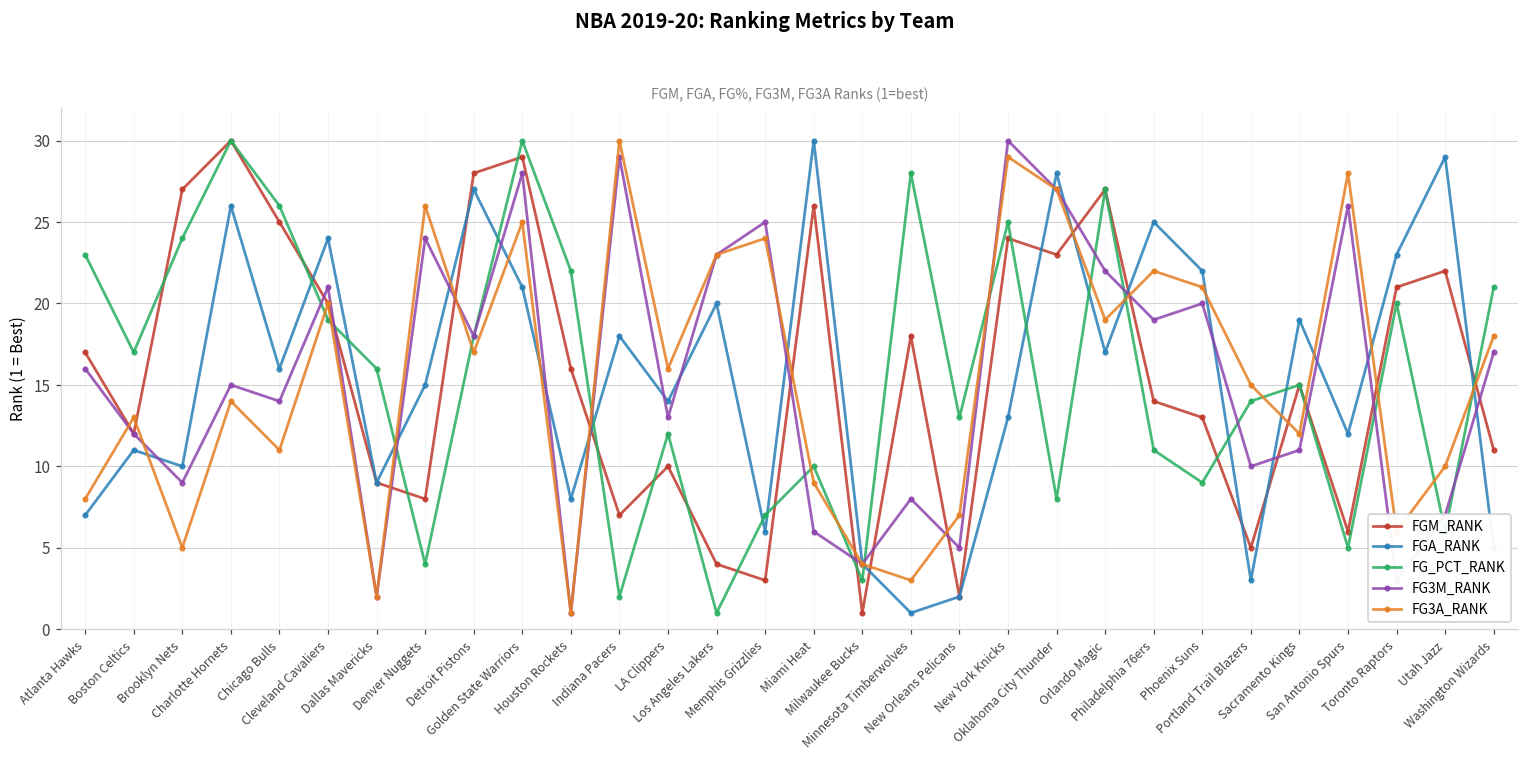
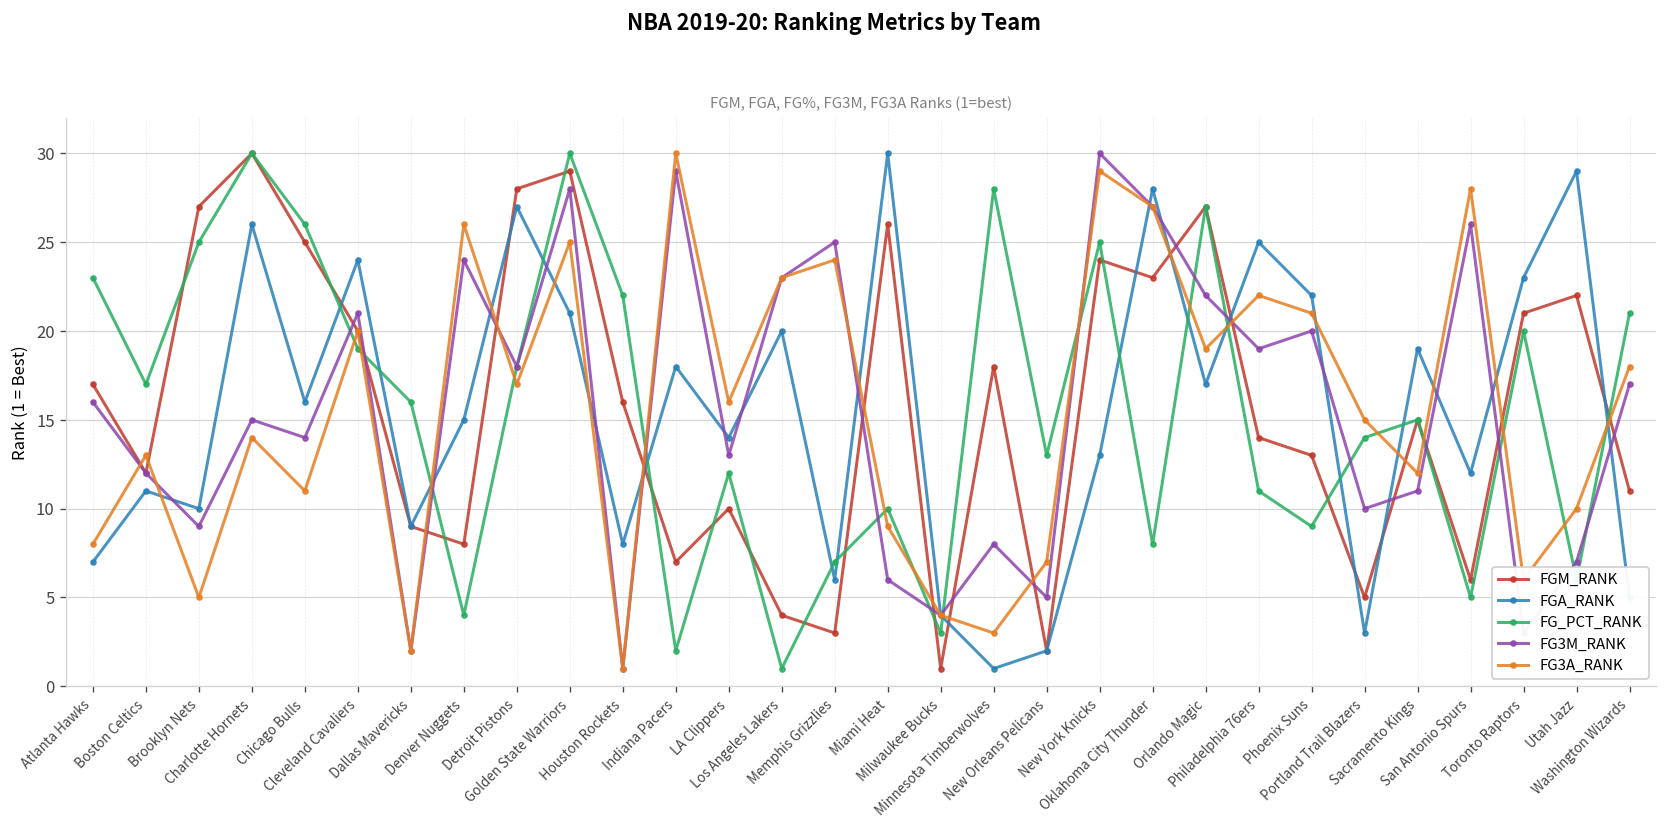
  {
    "FGM_RANK": {
      "Atlanta Hawks": 17,
      "Brooklyn Nets": 27,
      "Chicago Bulls": 25,
      "Denver Nuggets": 8,
      "Detroit Pistons": 28,
      "Golden State Warriors": 29,
      "Houston Rockets": 16,
      "Indiana Pacers": 7,
      "LA Clippers": 10,
      "Los Angeles Lakers": 4,
      "Memphis Grizzlies": 3,
      "Miami Heat": 26,
      "Milwaukee Bucks": 1,
      "Minnesota Timberwolves": 18,
      "New York Knicks": 24,
      "Oklahoma City Thunder": 23,
      "Philadelphia 76ers": 14,
      "Phoenix Suns": 13,
      "Portland Trail Blazers": 5,
      "San Antonio Spurs": 6,
      "Toronto Raptors": 21,
      "Utah Jazz": 22,
      "Washington Wizards": 11
    },
    "FGA_RANK": {
      "Atlanta Hawks": 7,
      "Boston Celtics": 11,
      "Brooklyn Nets": 10,
      "Charlotte Hornets": 26,
      "Chicago Bulls": 16,
      "Cleveland Cavaliers": 24,
      "Denver Nuggets": 15,
      "Detroit Pistons": 27,
      "Golden State Warriors": 21,
      "Houston Rockets": 8,
      "Indiana Pacers": 18,
      "LA Clippers": 14,
      "Los Angeles Lakers": 20,
      "Memphis Grizzlies": 6,
      "Miami Heat": 30,
      "Minnesota Timberwolves": 1,
      "New York Knicks": 13,
      "Oklahoma City Thunder": 28,
      "Orlando Magic": 17,
      "Philadelphia 76ers": 25,
      "Phoenix Suns": 22,
      "Portland Trail Blazers": 3,
      "Sacramento Kings": 19,
      "San Antonio Spurs": 12,
      "Toronto Raptors": 23,
      "Utah Jazz": 29
    },
    "FG_PCT_RANK": {
      "Atlanta Hawks": 23,
      "Boston Celtics": 17,
-     "Brooklyn Nets": 24,
+     "Brooklyn Nets": 25,
      "Chicago Bulls": 26,
      "Cleveland Cavaliers": 19,
      "Dallas Mavericks": 16,
      "Denver Nuggets": 4,
      "Golden State Warriors": 30,
      "Houston Rockets": 22,
      "Indiana Pacers": 2,
      "LA Clippers": 12,
      "Los Angeles Lakers": 1,
      "Memphis Grizzlies": 7,
      "Miami Heat": 10,
      "Milwaukee Bucks": 3,
      "Minnesota Timberwolves": 28,
      "New Orleans Pelicans": 13,
      "New York Knicks": 25,
      "Oklahoma City Thunder": 8,
      "Philadelphia 76ers": 11,
      "Phoenix Suns": 9,
      "Portland Trail Blazers": 14,
      "San Antonio Spurs": 5,
      "Toronto Raptors": 20,
      "Washington Wizards": 21
    },
    "FG3M_RANK": {
      "Atlanta Hawks": 16,
      "Brooklyn Nets": 9,
      "Charlotte Hornets": 15,
      "Chicago Bulls": 14,
      "Cleveland Cavaliers": 21,
      "Denver Nuggets": 24,
      "Golden State Warriors": 28,
      "Indiana Pacers": 29,
      "LA Clippers": 13,
      "Memphis Grizzlies": 25,
      "Miami Heat": 6,
      "Minnesota Timberwolves": 8,
      "New Orleans Pelicans": 5,
      "New York Knicks": 30,
      "Orlando Magic": 22,
      "Philadelphia 76ers": 19,
      "Phoenix Suns": 20,
      "Portland Trail Blazers": 10,
      "Sacramento Kings": 11,
      "San Antonio Spurs": 26,
      "Washington Wizards": 17
    },
    "FG3A_RANK": {
      "Atlanta Hawks": 8,
      "Boston Celtics": 13,
      "Brooklyn Nets": 5,
      "Charlotte Hornets": 14,
      "Chicago Bulls": 11,
      "Denver Nuggets": 26,
      "Detroit Pistons": 17,
      "Golden State Warriors": 25,
      "Indiana Pacers": 30,
      "LA Clippers": 16,
      "Memphis Grizzlies": 24,
      "Miami Heat": 9,
      "Minnesota Timberwolves": 3,
      "New Orleans Pelicans": 7,
      "New York Knicks": 29,
      "Orlando Magic": 19,
      "Philadelphia 76ers": 22,
      "Phoenix Suns": 21,
      "Portland Trail Blazers": 15,
      "Sacramento Kings": 12,
      "San Antonio Spurs": 28,
      "Utah Jazz": 10,
      "Washington Wizards": 18
    }
  }
